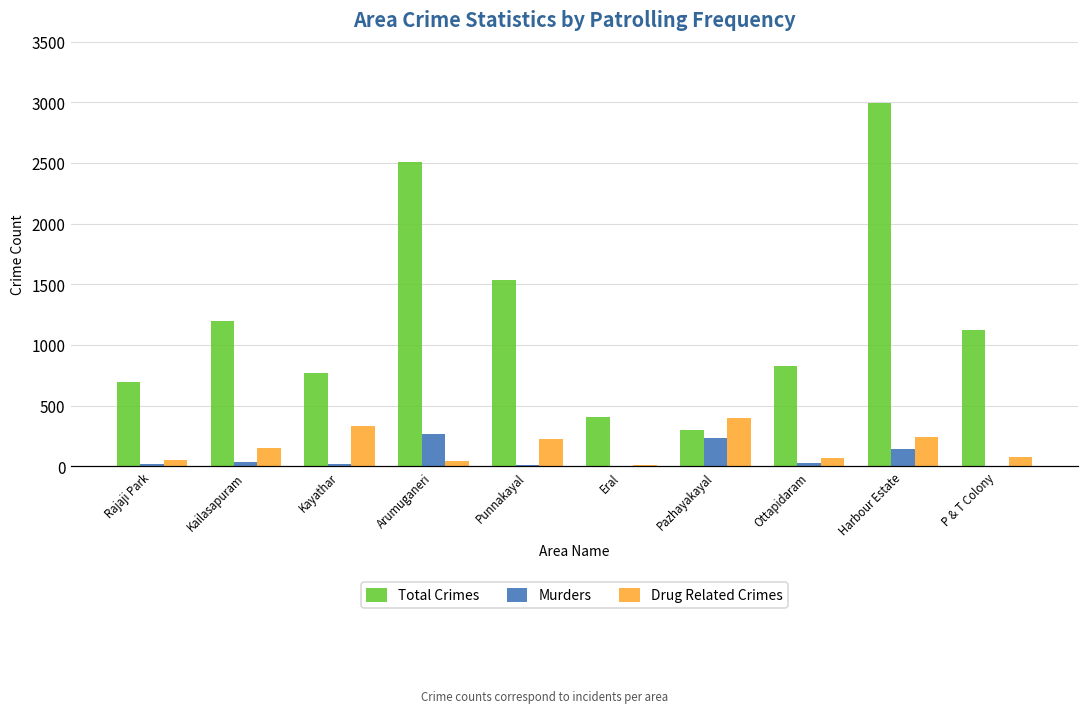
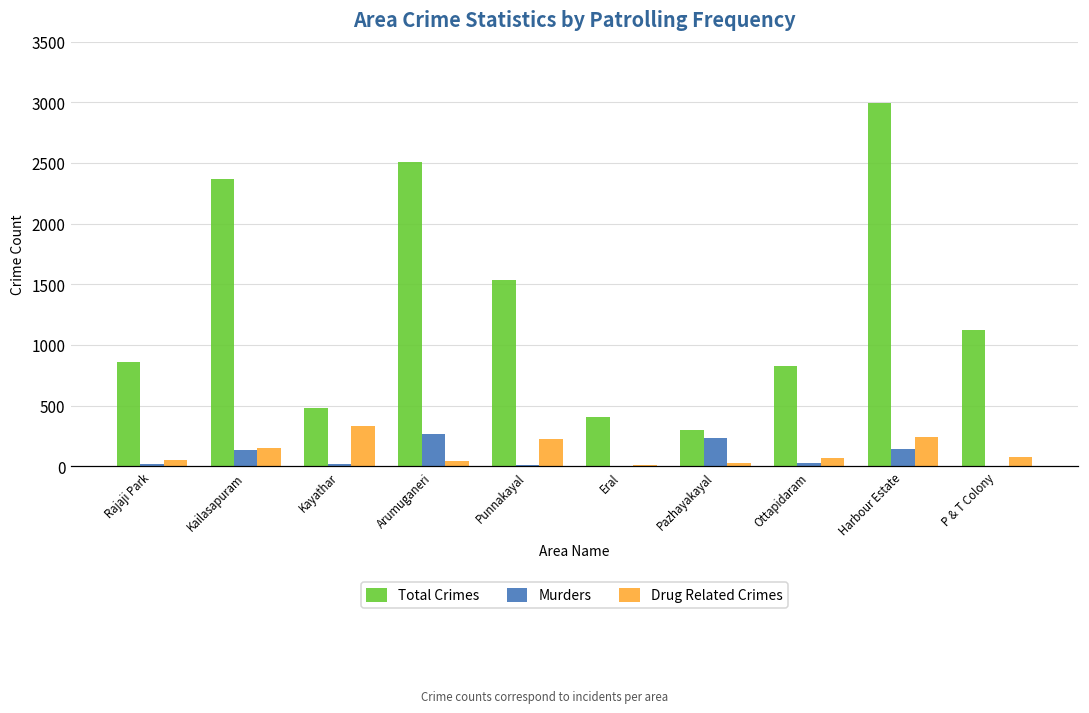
  {
    "Total Crimes": {
-     "Rajaji Park": 700,
-     "Kailasapuram": 1190,
-     "Kayathar": 770,
+     "Rajaji Park": 860,
+     "Kailasapuram": 2370,
+     "Kayathar": 480,
      "Arumuganeri": 2510,
      "Punnakayal": 1530,
      "Eral": 410,
      "Pazhayakayal": 300,
      "Ottapidaram": 820,
      "Harbour Estate": 3000,
      "P & T Colony": 1120
    },
    "Murders": {
-     "Kailasapuram": 40,
+     "Kailasapuram": 130,
      "Arumuganeri": 270,
      "Pazhayakayal": 240,
      "Ottapidaram": 20,
      "Harbour Estate": 140
    },
    "Drug Related Crimes": {
      "Rajaji Park": 50,
      "Kailasapuram": 150,
      "Kayathar": 330,
      "Arumuganeri": 40,
      "Punnakayal": 230,
-     "Pazhayakayal": 400,
+     "Pazhayakayal": 20,
      "Ottapidaram": 70,
      "Harbour Estate": 240,
      "P & T Colony": 70
    }
  }
